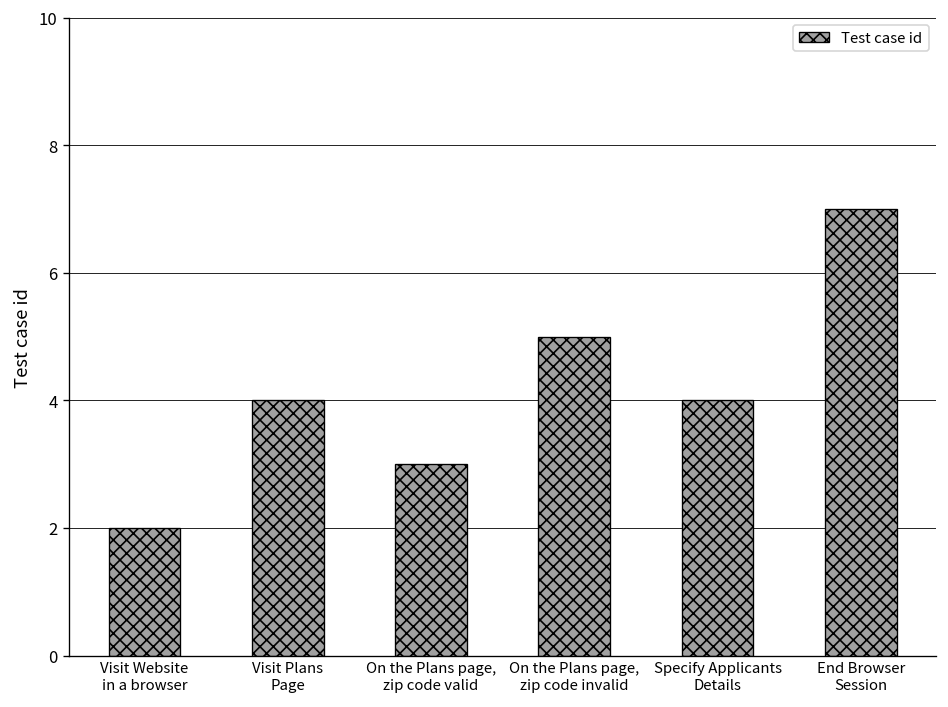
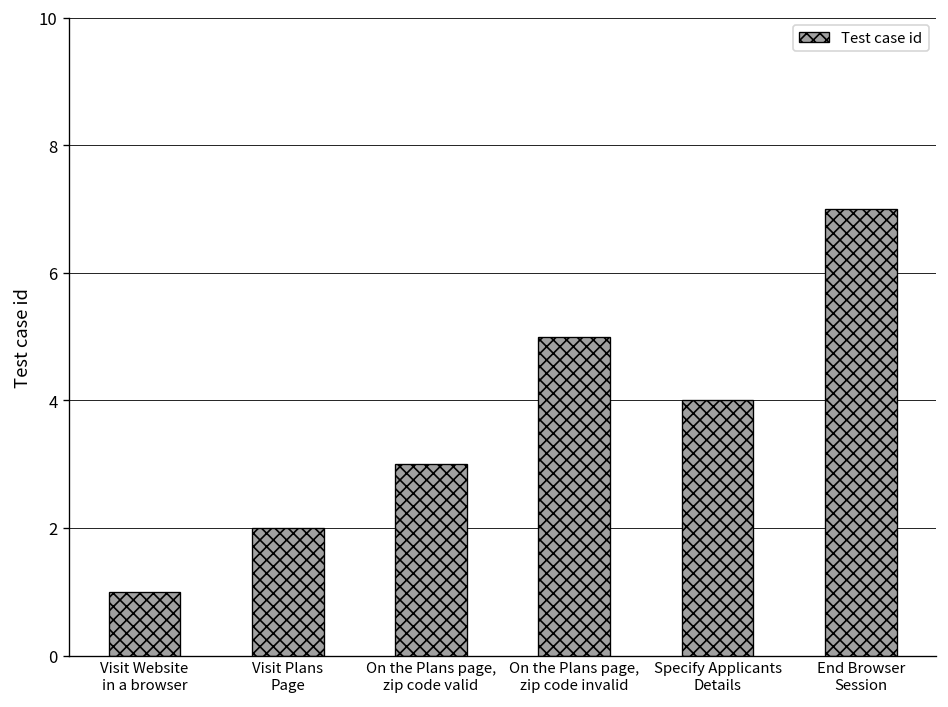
  {
-   "Visit Website in a browser": 2,
-   "Visit Plans Page": 4,
+   "Visit Website in a browser": 1,
+   "Visit Plans Page": 2,
    "On the Plans page, zip code valid": 3,
    "On the Plans page, zip code invalid": 5,
    "Specify Applicants Details": 4,
    "End Browser Session": 7
  }
